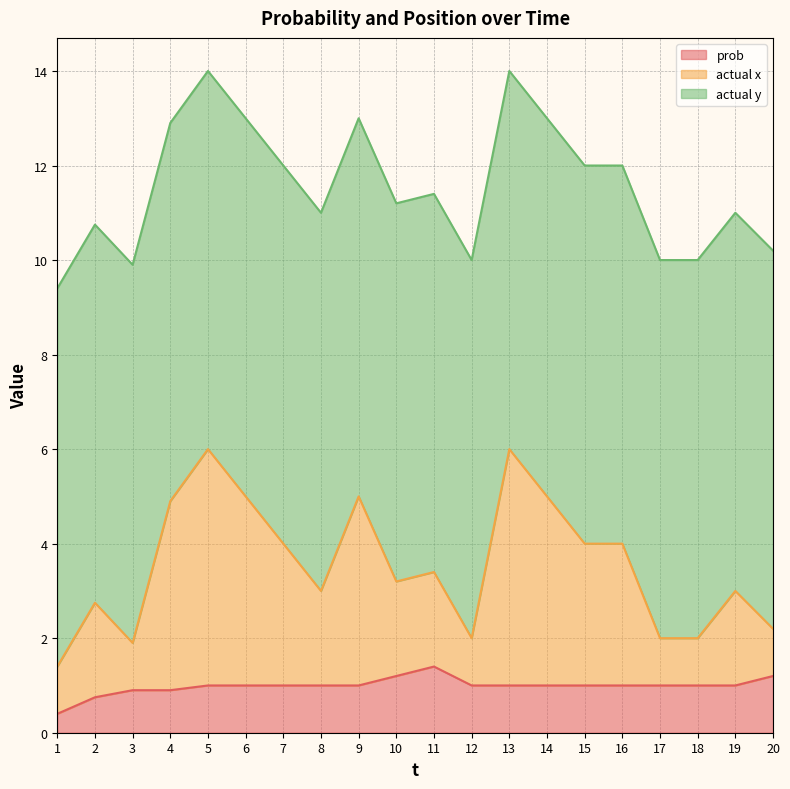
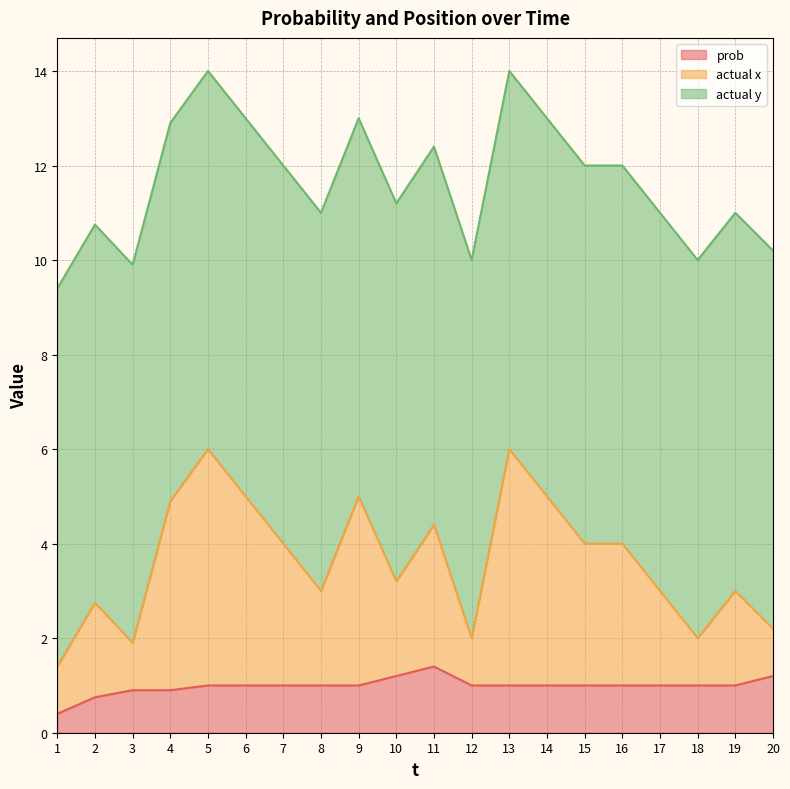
  {
    "prob": {
      "1": 0.4,
      "2": 0.8,
      "3": 0.9,
      "4": 0.9,
      "5": 1,
      "6": 1,
      "7": 1,
      "8": 1,
      "9": 1,
      "10": 1.2,
      "11": 1.4,
      "12": 1,
      "13": 1,
      "14": 1,
      "15": 1,
      "16": 1,
      "17": 1,
      "18": 1,
      "19": 1,
      "20": 1.2
    },
    "actual x": {
      "1": 1,
      "2": 2,
      "3": 1,
      "4": 4,
      "5": 5,
      "6": 4,
      "7": 3,
      "8": 2,
      "9": 4,
      "10": 2,
-     "11": 2,
+     "11": 3,
      "12": 1,
      "13": 5,
      "14": 4,
      "15": 3,
      "16": 3,
-     "17": 1,
+     "17": 2,
      "18": 1,
      "19": 2,
      "20": 1
    },
    "actual y": {
      "1": 8,
      "2": 8,
      "3": 8,
      "4": 8,
      "5": 8,
      "6": 8,
      "7": 8,
      "8": 8,
      "9": 8,
      "10": 8,
      "11": 8,
      "12": 8,
      "13": 8,
      "14": 8,
      "15": 8,
      "16": 8,
      "17": 8,
      "18": 8,
      "19": 8,
      "20": 8
    }
  }
